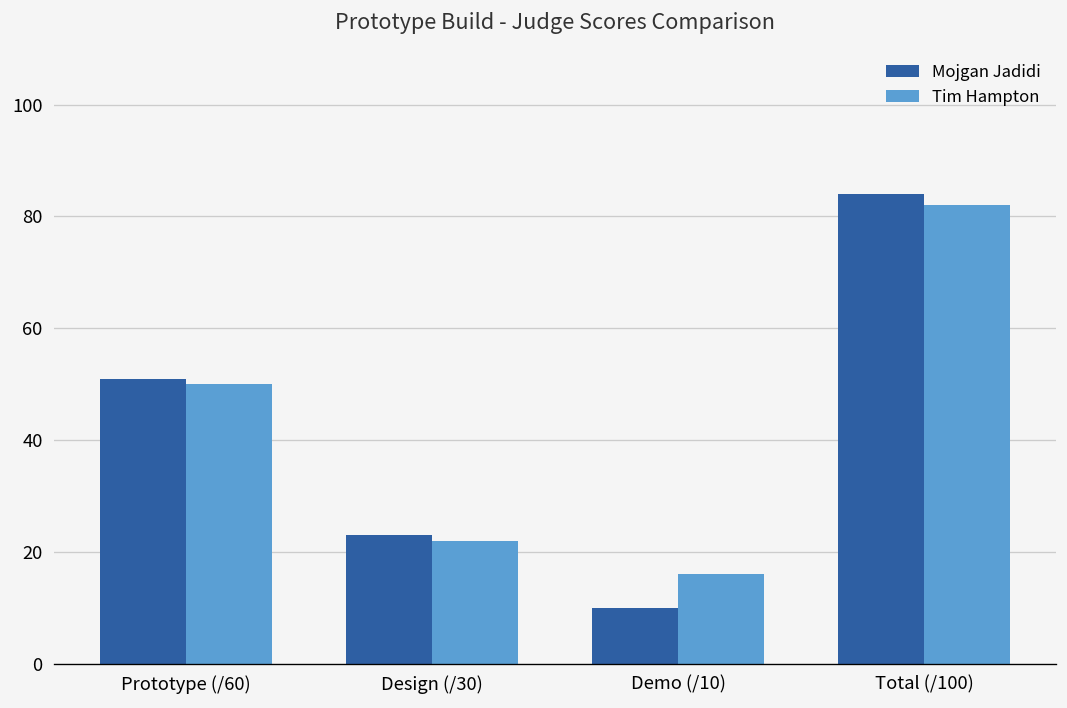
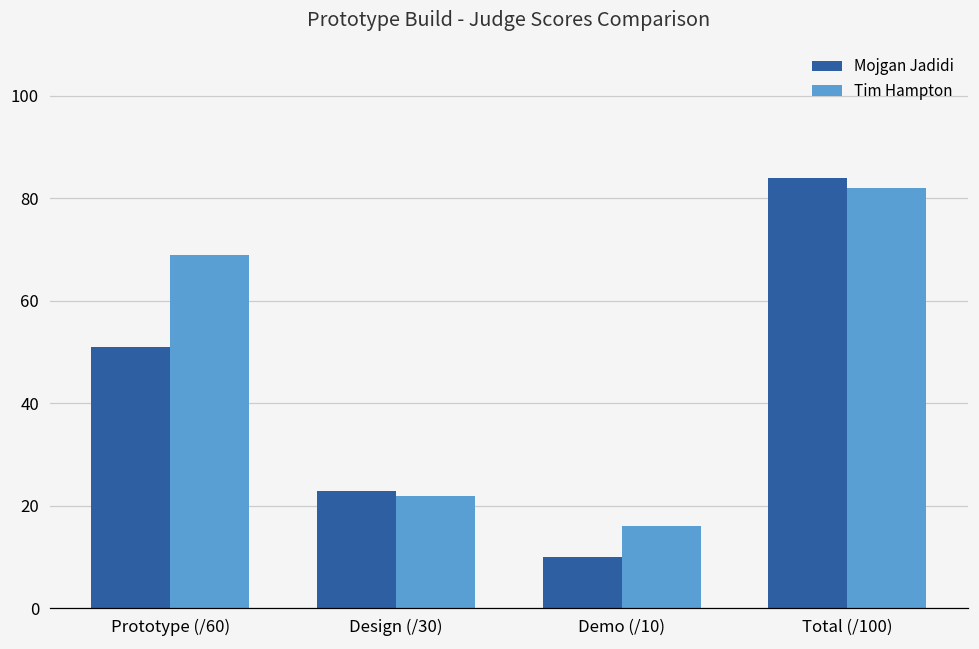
  {
    "Mojgan Jadidi": {
      "Prototype (/60)": 51,
      "Design (/30)": 23,
      "Demo (/10)": 10,
      "Total (/100)": 84
    },
    "Tim Hampton": {
-     "Prototype (/60)": 50,
+     "Prototype (/60)": 69,
      "Design (/30)": 22,
      "Demo (/10)": 16,
      "Total (/100)": 82
    }
  }
